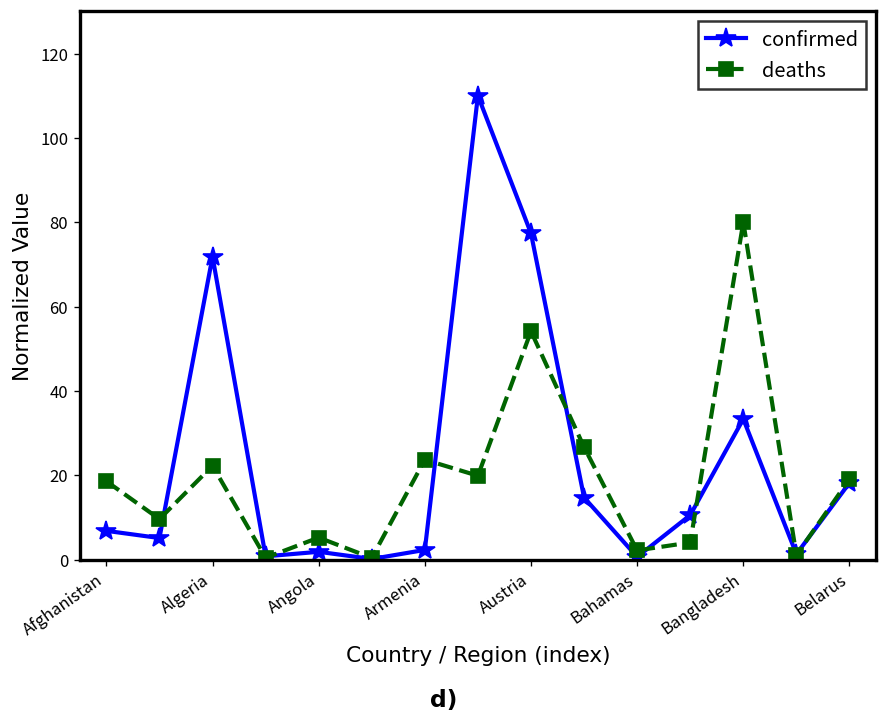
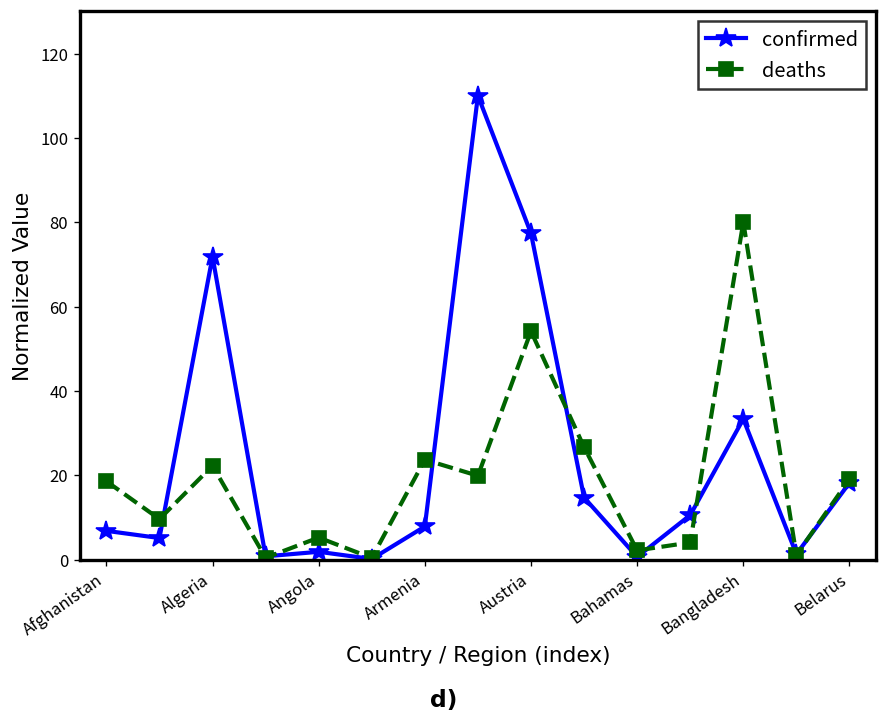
  {
    "confirmed": {
      "Afghanistan": 7,
      "Algeria": 72,
      "Angola": 2,
-     "Armenia": 2,
+     "Armenia": 8,
      "Austria": 77,
      "Bahamas": 1,
      "Bangladesh": 33,
      "Belarus": 18
    },
    "deaths": {
      "Afghanistan": 19,
      "Algeria": 22,
      "Angola": 5,
      "Armenia": 24,
      "Austria": 54,
      "Bahamas": 2,
      "Bangladesh": 80,
      "Belarus": 19
    }
  }
